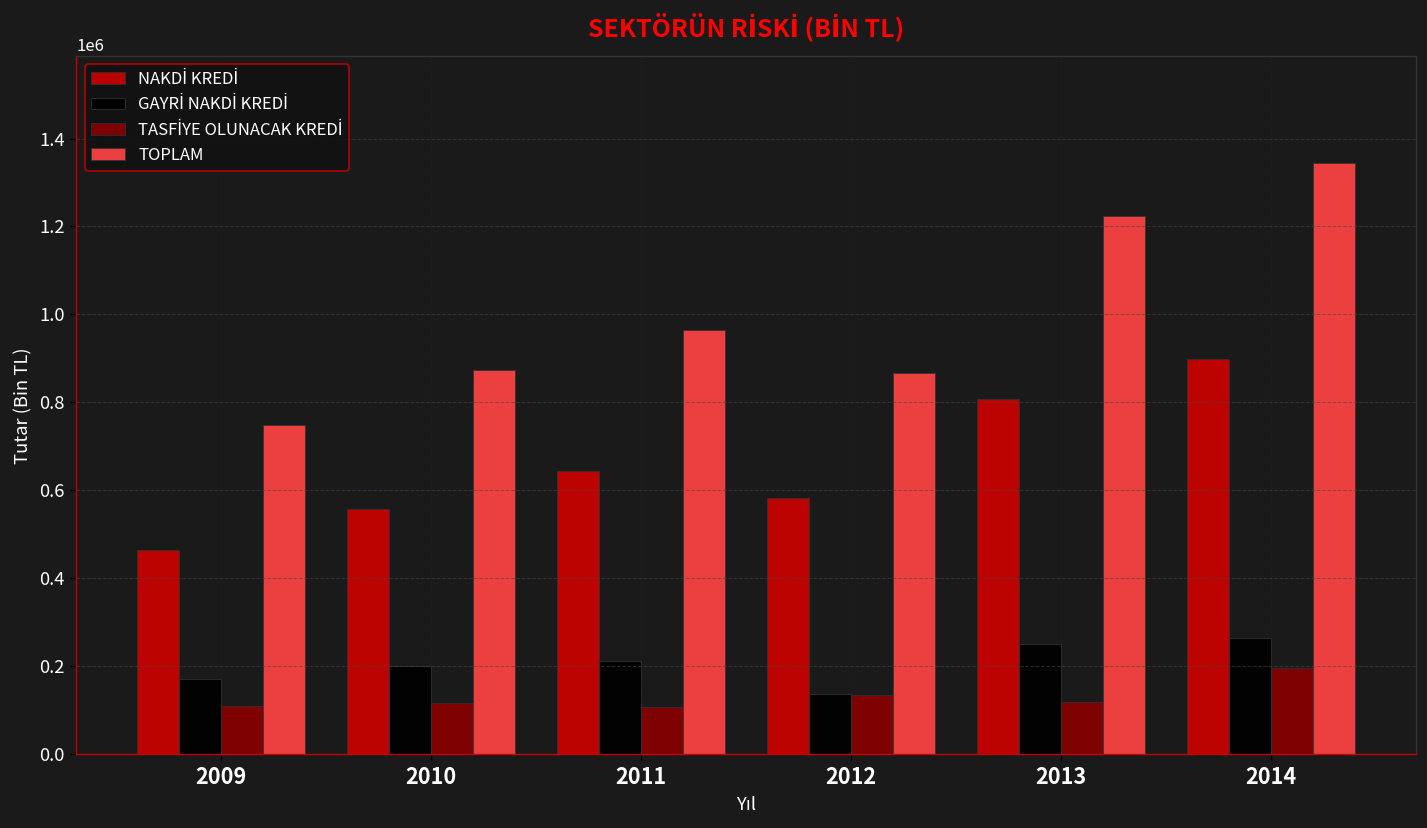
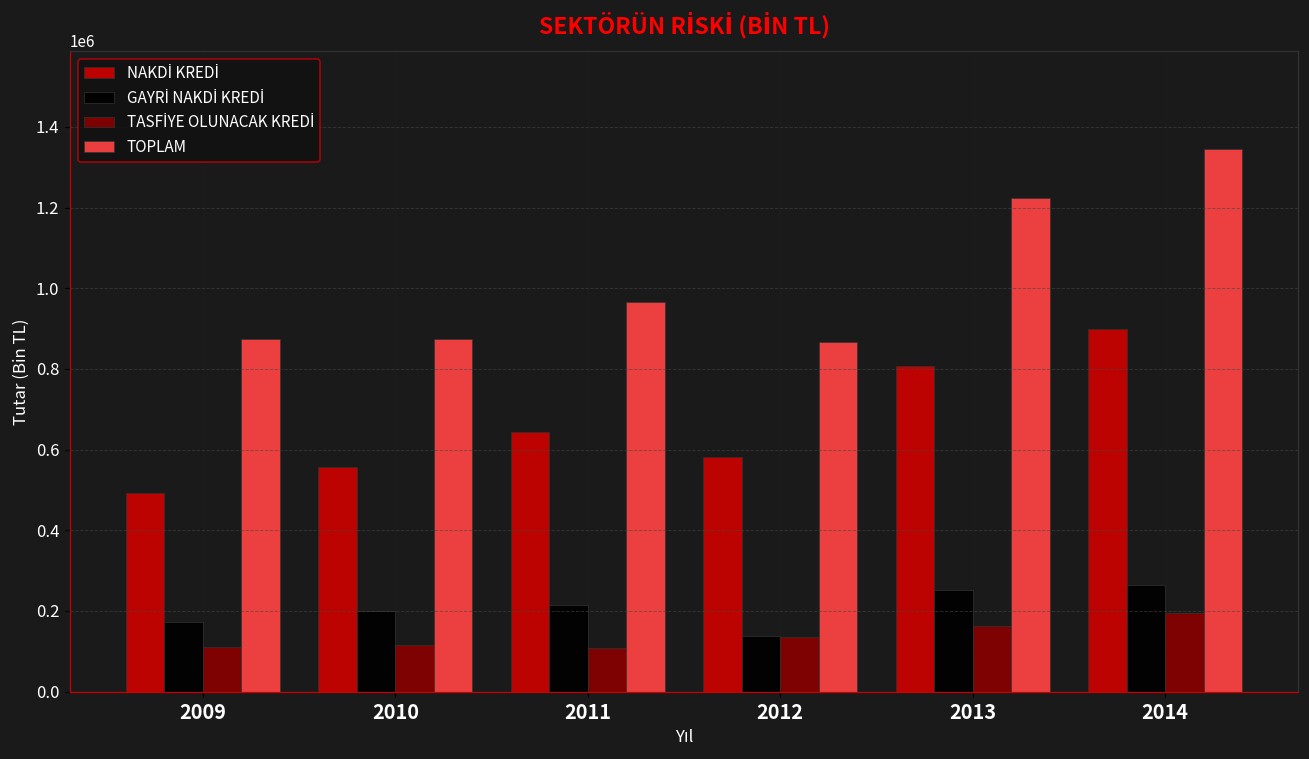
  {
    "NAKDİ KREDİ": {
-     "2009": 470000,
+     "2009": 490000,
      "2010": 560000,
      "2011": 640000,
      "2012": 580000,
      "2013": 810000,
      "2014": 900000
    },
    "GAYRİ NAKDİ KREDİ": {
      "2009": 170000,
      "2010": 200000,
      "2011": 210000,
      "2012": 140000,
      "2013": 250000,
      "2014": 260000
    },
    "TASFİYE OLUNACAK KREDİ": {
      "2009": 110000,
      "2010": 120000,
      "2011": 110000,
      "2012": 140000,
-     "2013": 120000,
+     "2013": 160000,
      "2014": 200000
    },
    "TOPLAM": {
-     "2009": 750000,
+     "2009": 870000,
      "2010": 870000,
      "2011": 970000,
      "2012": 870000,
      "2013": 1220000,
      "2014": 1350000
    }
  }
